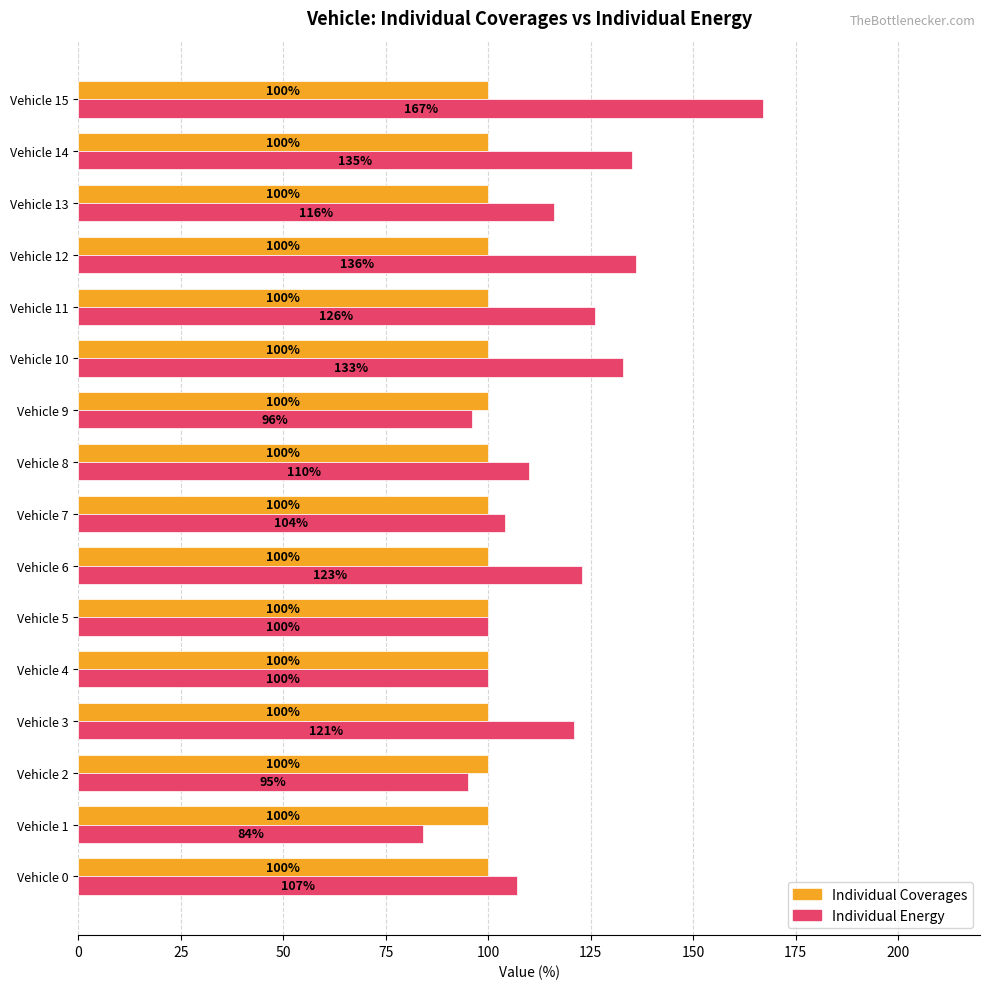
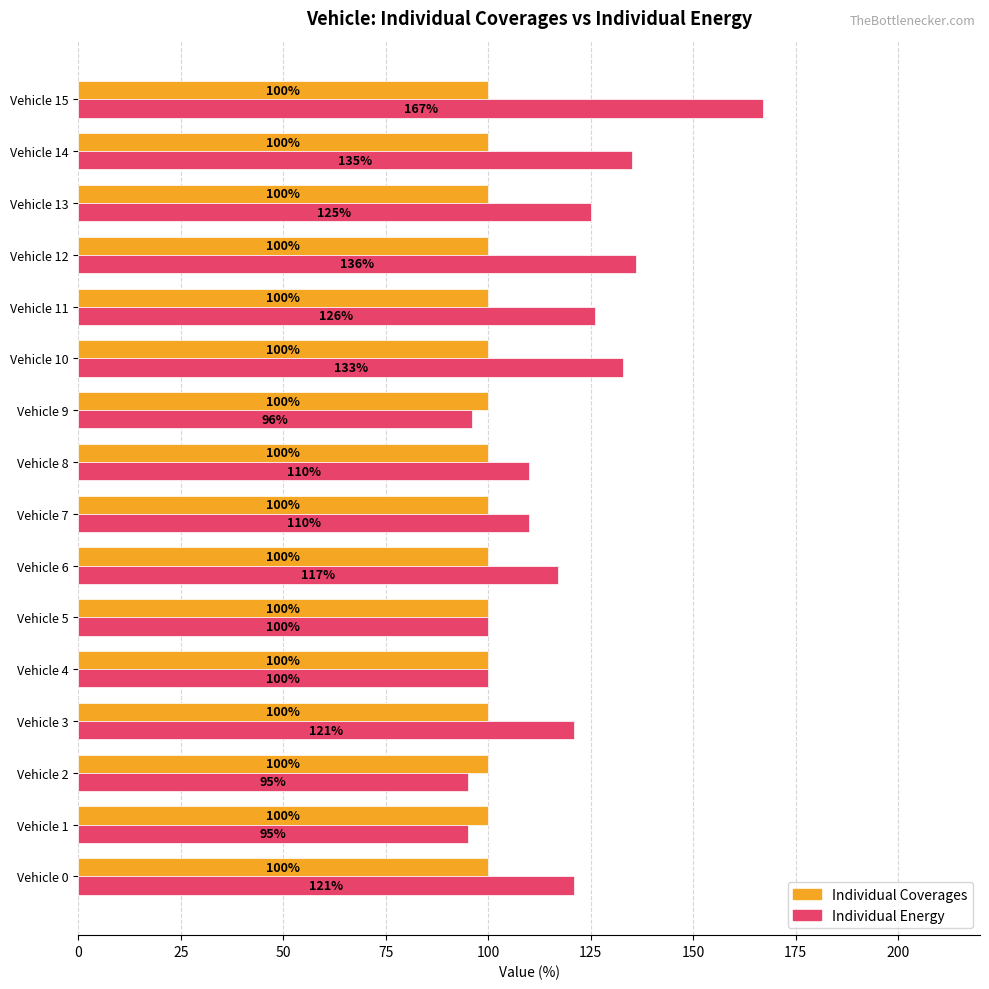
  {
    "Individual Coverages": {
      "Vehicle 15": "100%",
      "Vehicle 14": "100%",
      "Vehicle 13": "100%",
      "Vehicle 12": "100%",
      "Vehicle 11": "100%",
      "Vehicle 10": "100%",
      "Vehicle 9": "100%",
      "Vehicle 8": "100%",
      "Vehicle 7": "100%",
      "Vehicle 6": "100%",
      "Vehicle 5": "100%",
      "Vehicle 4": "100%",
      "Vehicle 3": "100%",
      "Vehicle 2": "100%",
      "Vehicle 1": "100%",
      "Vehicle 0": "100%"
    },
    "Individual Energy": {
      "Vehicle 15": "167%",
      "Vehicle 14": "135%",
-     "Vehicle 13": "116%",
+     "Vehicle 13": "125%",
      "Vehicle 12": "136%",
      "Vehicle 11": "126%",
      "Vehicle 10": "133%",
      "Vehicle 9": "96%",
      "Vehicle 8": "110%",
-     "Vehicle 7": "104%",
-     "Vehicle 6": "123%",
+     "Vehicle 7": "110%",
+     "Vehicle 6": "117%",
      "Vehicle 5": "100%",
      "Vehicle 4": "100%",
      "Vehicle 3": "121%",
      "Vehicle 2": "95%",
-     "Vehicle 1": "84%",
-     "Vehicle 0": "107%"
+     "Vehicle 1": "95%",
+     "Vehicle 0": "121%"
    }
  }
